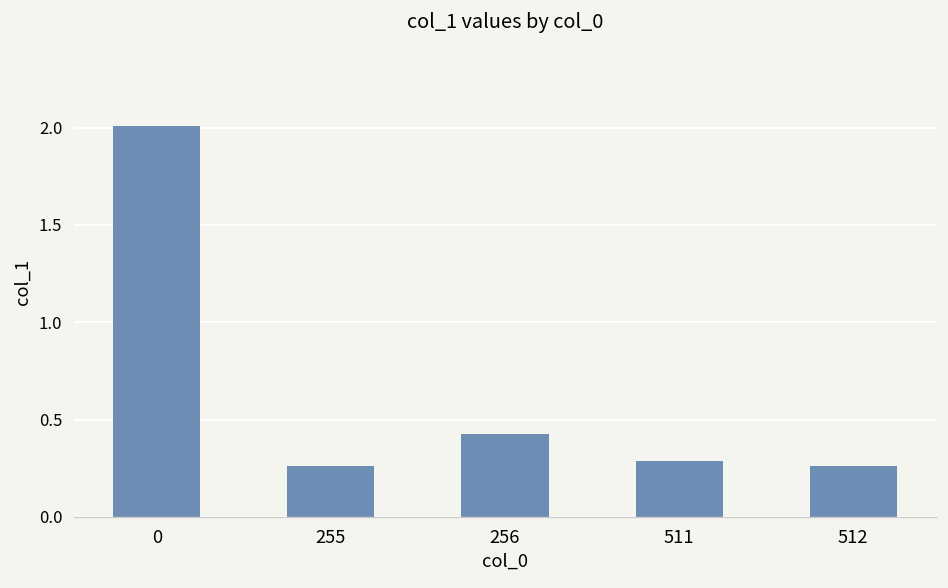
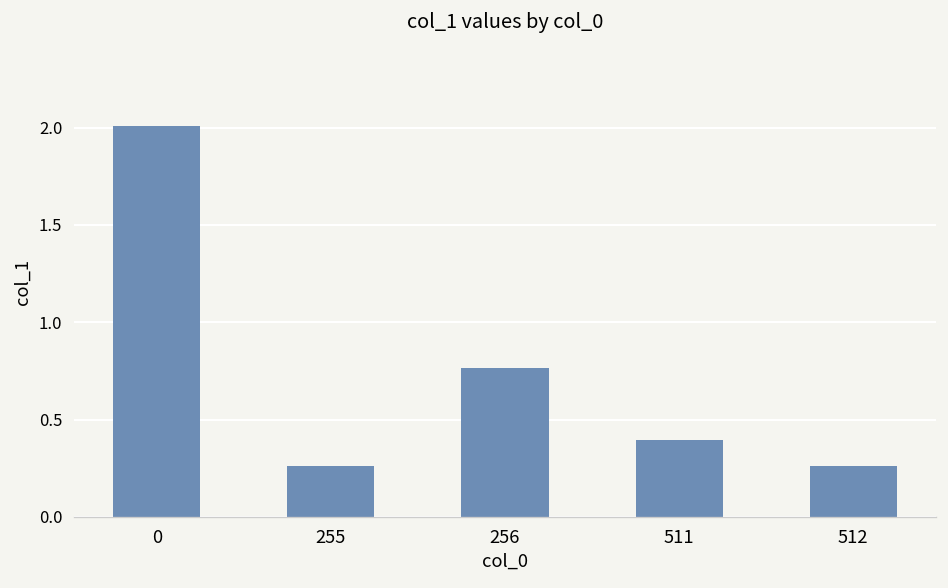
  {
    "0": 2.01,
    "255": 0.26,
-   "256": 0.43,
-   "511": 0.29,
+   "256": 0.76,
+   "511": 0.39,
    "512": 0.26
  }
